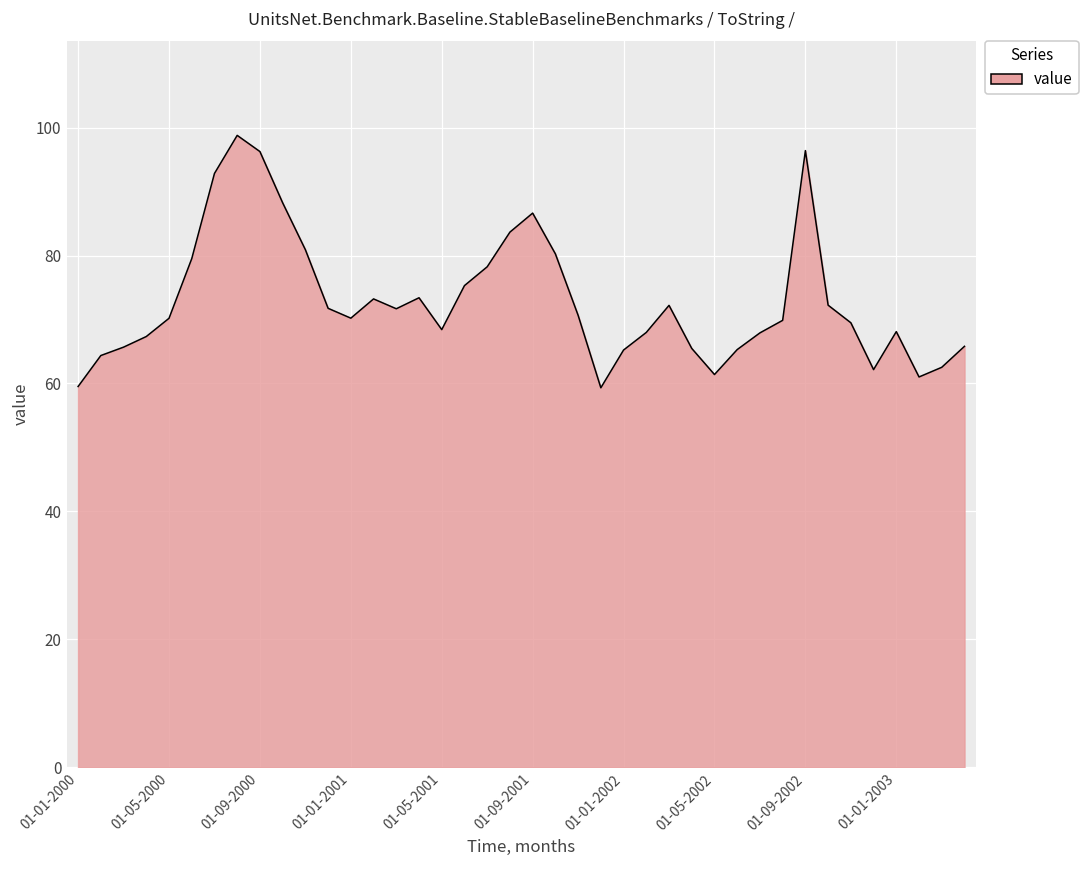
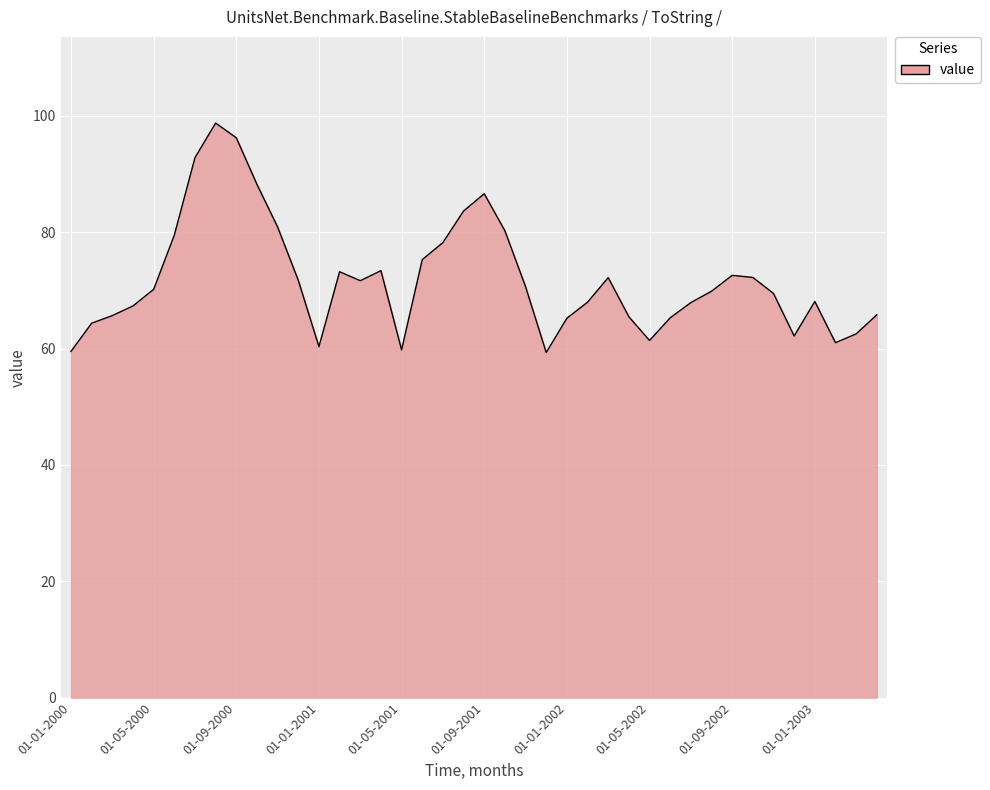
  {
    "01-01-2000": 60,
    "01-05-2000": 70,
    "01-09-2000": 96,
-   "01-01-2001": 70,
-   "01-05-2001": 68,
+   "01-01-2001": 60,
+   "01-05-2001": 60,
    "01-09-2001": 87,
    "01-01-2002": 65,
    "01-05-2002": 61,
-   "01-09-2002": 96,
+   "01-09-2002": 73,
    "01-01-2003": 68
  }
